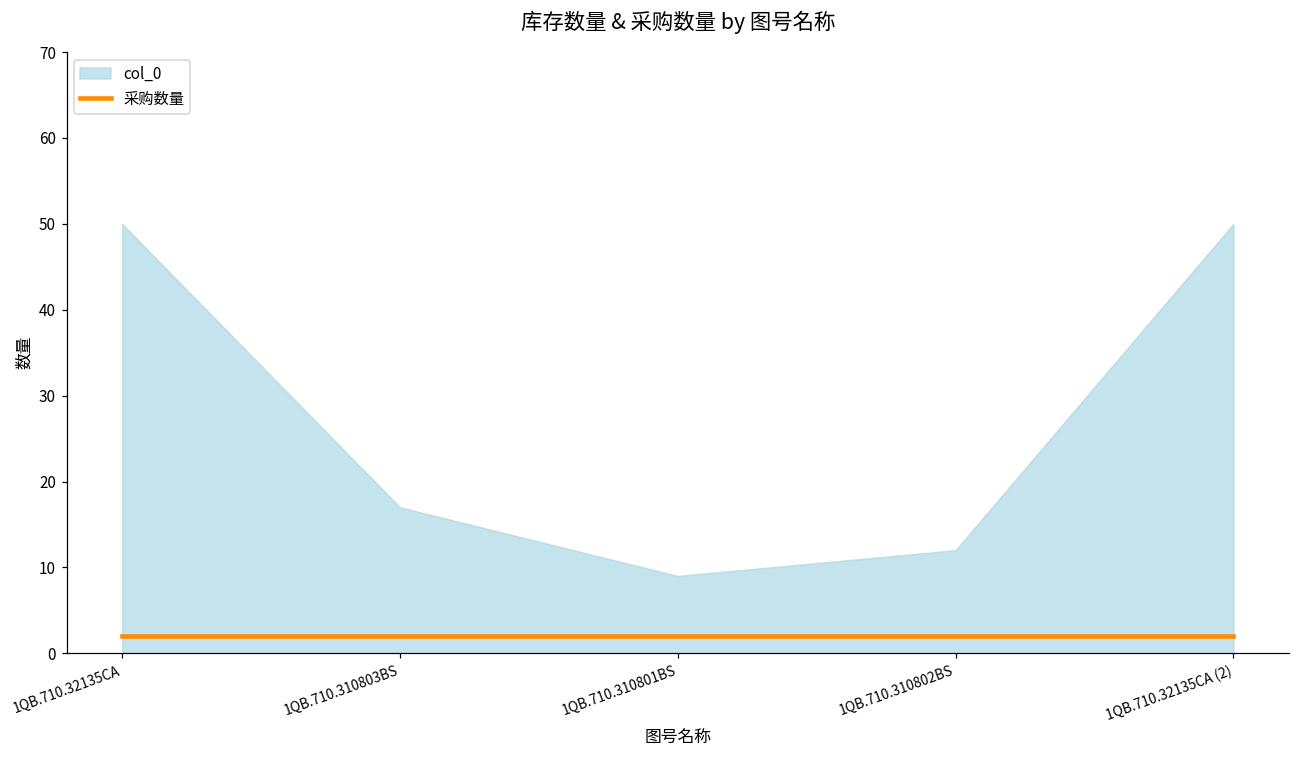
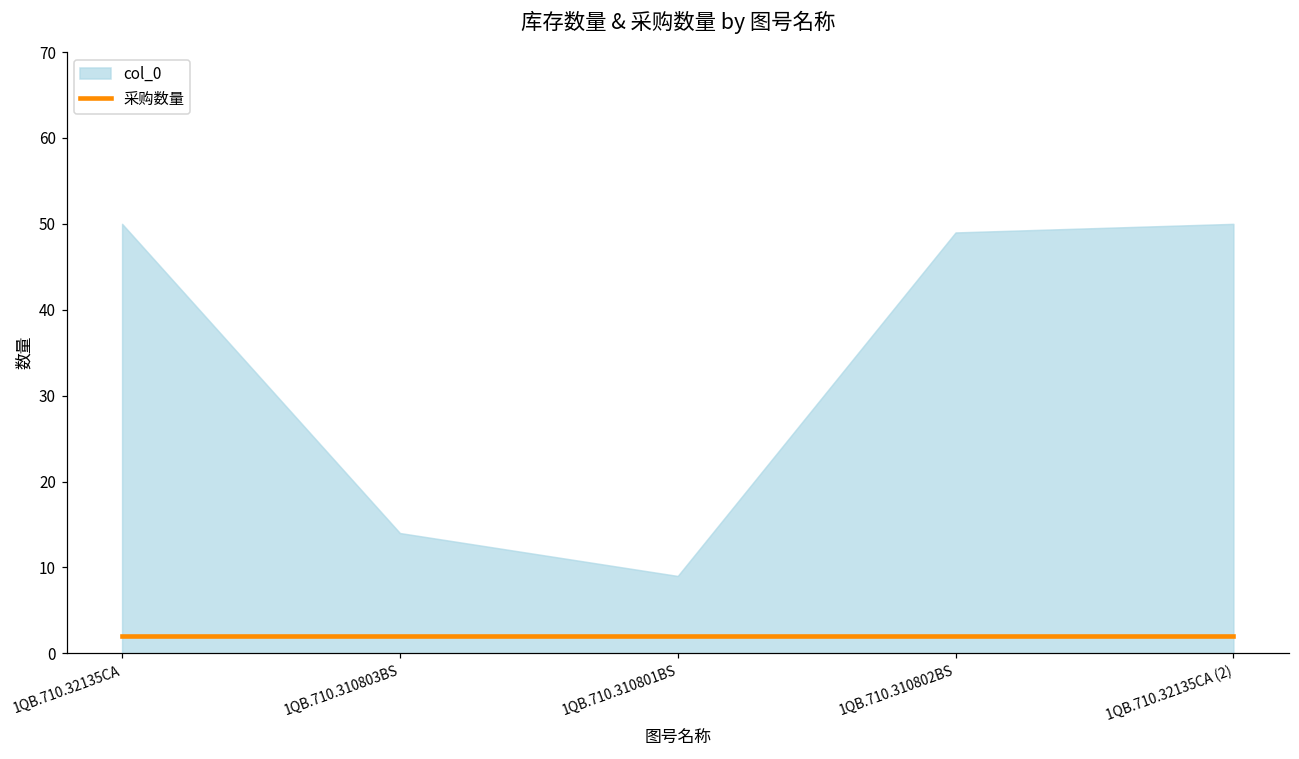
  {
    "采购数量": {
      "1QB.710.32135CA": 2,
      "1QB.710.310803BS": 2,
      "1QB.710.310801BS": 2,
      "1QB.710.310802BS": 2,
      "1QB.710.32135CA (2)": 2
    },
    "col_0": {
      "1QB.710.32135CA": 50,
-     "1QB.710.310803BS": 17,
+     "1QB.710.310803BS": 14,
      "1QB.710.310801BS": 9,
-     "1QB.710.310802BS": 12,
+     "1QB.710.310802BS": 49,
      "1QB.710.32135CA (2)": 50
    }
  }
